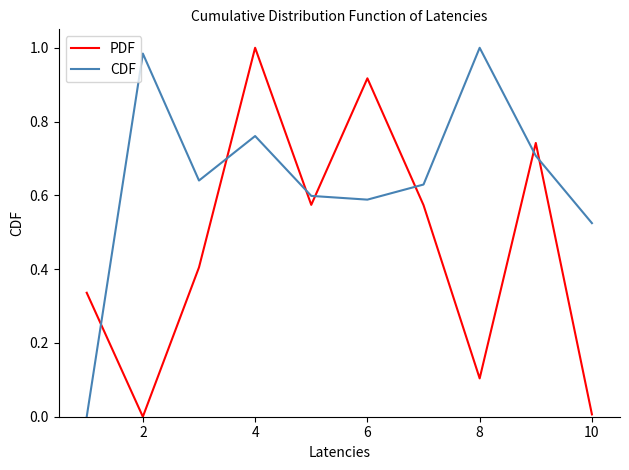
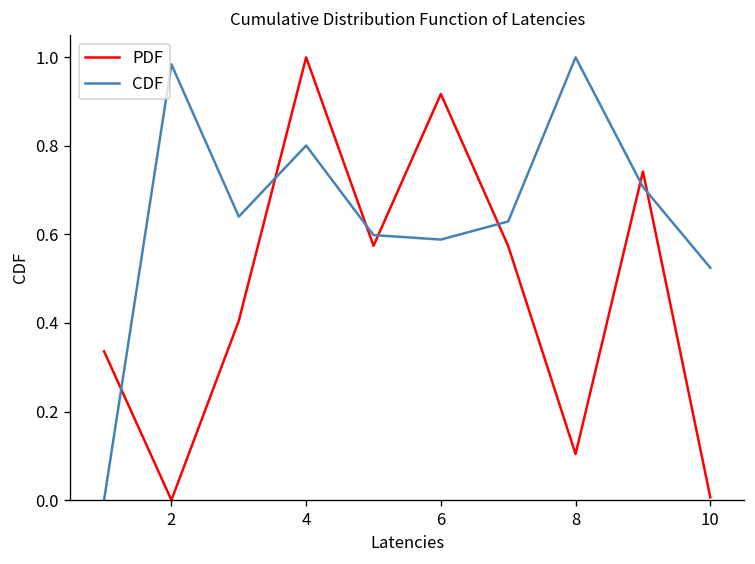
  {
    "PDF": {
      "2": 0.00,
      "4": 1.00,
      "6": 0.92,
      "8": 0.10,
      "10": 0.01
    },
    "CDF": {
      "2": 0.98,
-     "4": 0.76,
+     "4": 0.80,
      "6": 0.59,
      "8": 1.00,
      "10": 0.52
    }
  }
